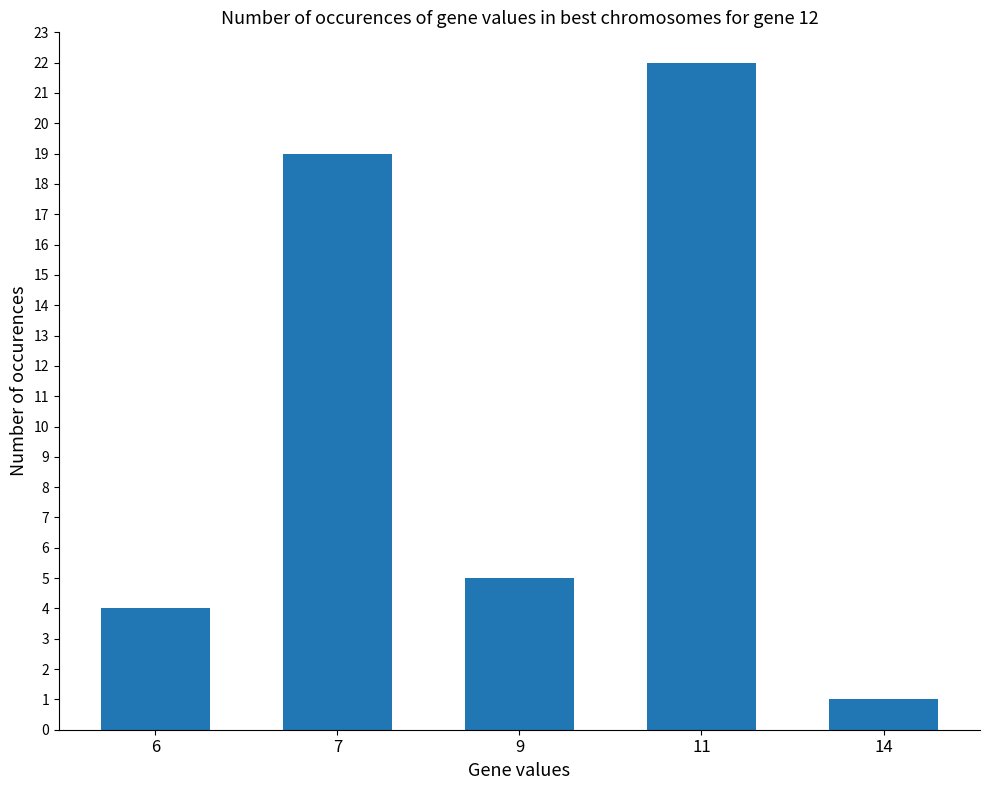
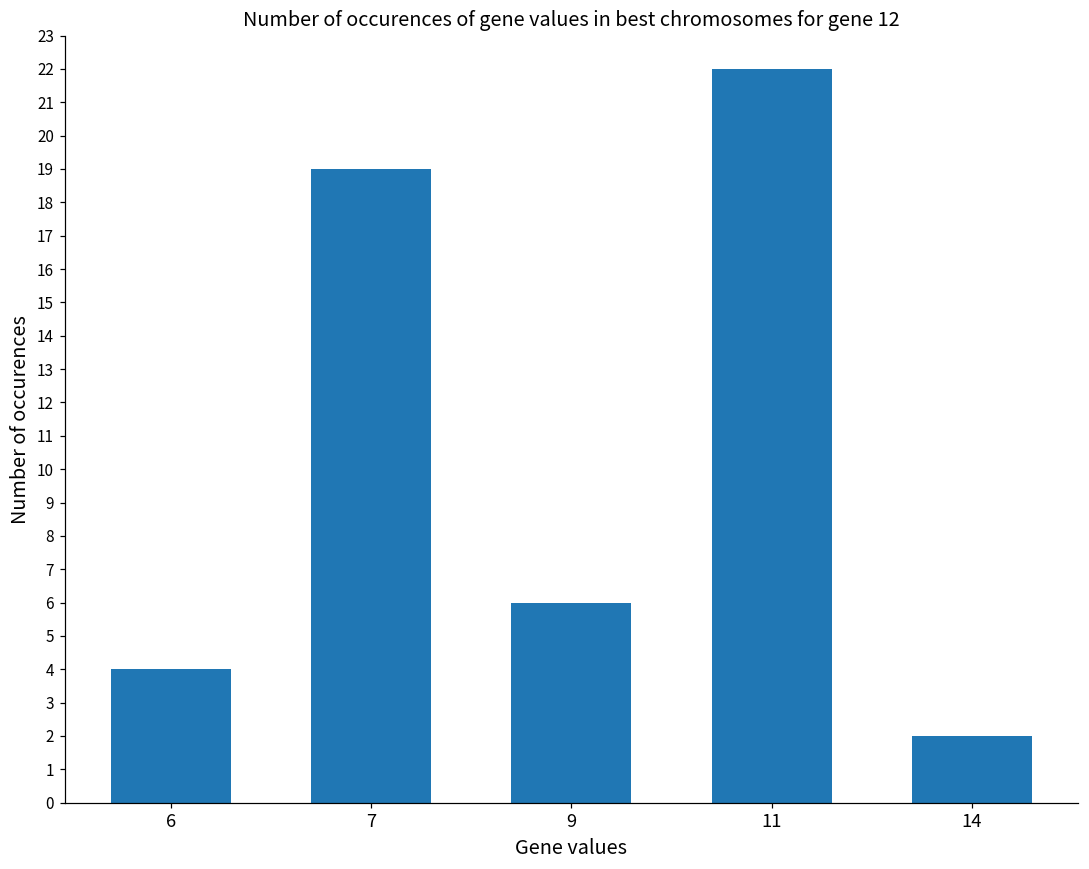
  {
    "6": 4,
    "7": 19,
-   "9": 5,
+   "9": 6,
    "11": 22,
-   "14": 1
+   "14": 2
  }
